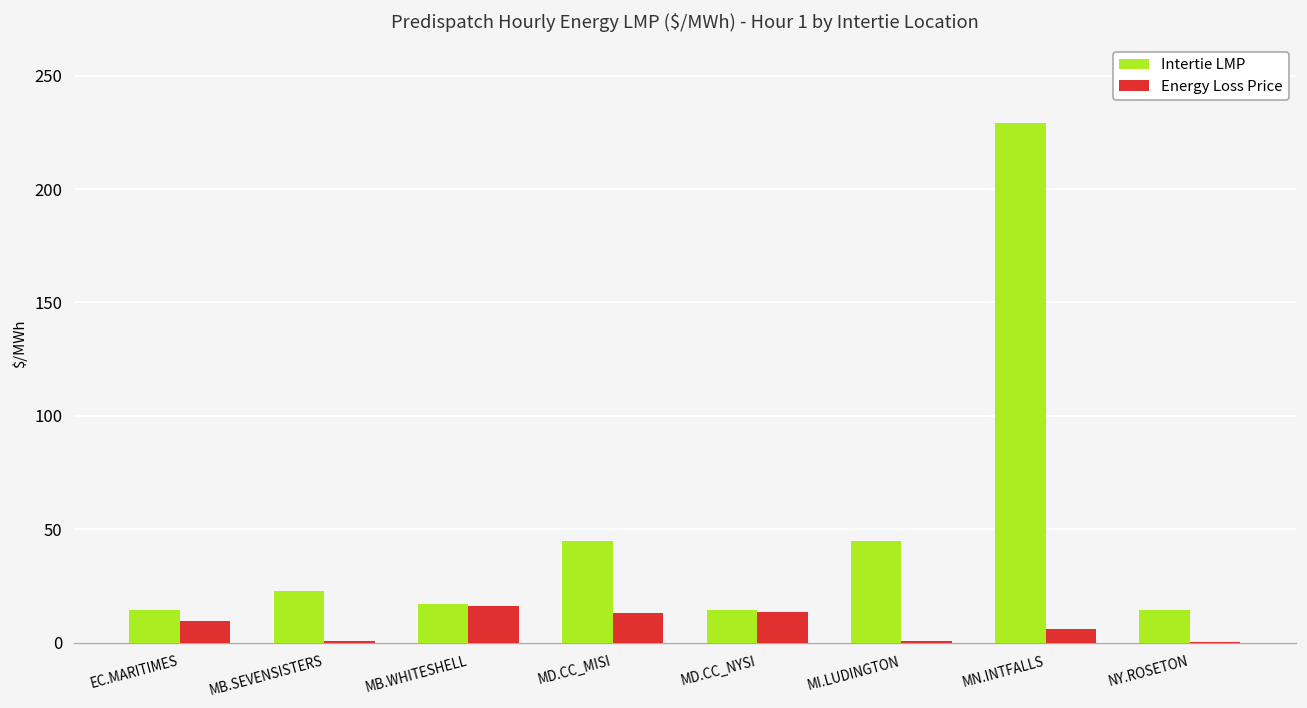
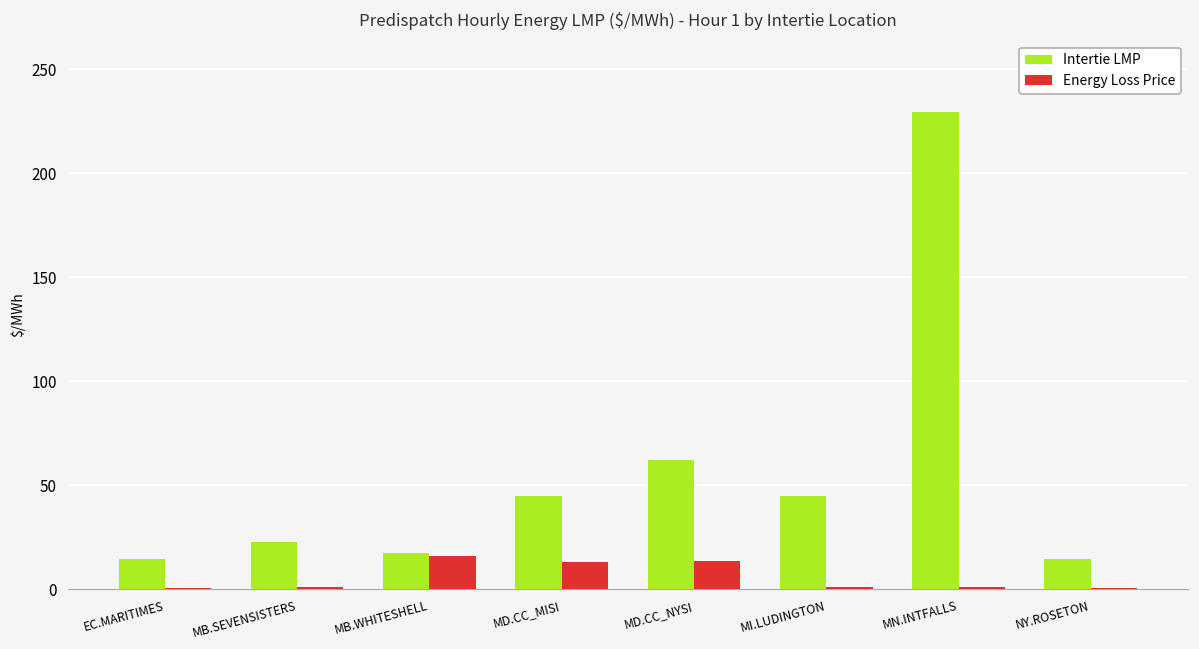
  {
    "Intertie LMP": {
      "EC.MARITIMES": 14,
      "MB.SEVENSISTERS": 23,
      "MB.WHITESHELL": 17,
      "MD.CC_MISI": 45,
-     "MD.CC_NYSI": 15,
+     "MD.CC_NYSI": 62,
      "MI.LUDINGTON": 45,
      "MN.INTFALLS": 229,
      "NY.ROSETON": 14
    },
    "Energy Loss Price": {
-     "EC.MARITIMES": 10,
+     "EC.MARITIMES": 0,
      "MB.WHITESHELL": 16,
      "MD.CC_MISI": 13,
      "MD.CC_NYSI": 13,
-     "MN.INTFALLS": 6
+     "MN.INTFALLS": 1
    }
  }
